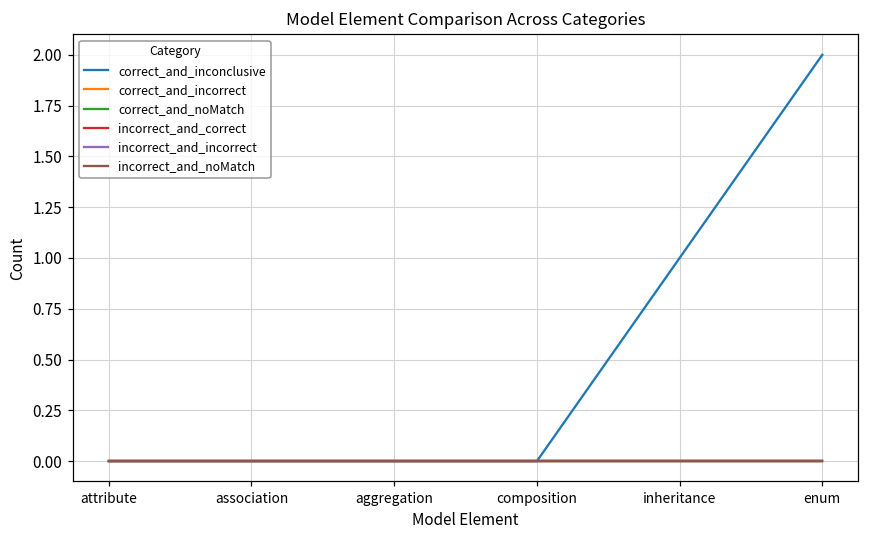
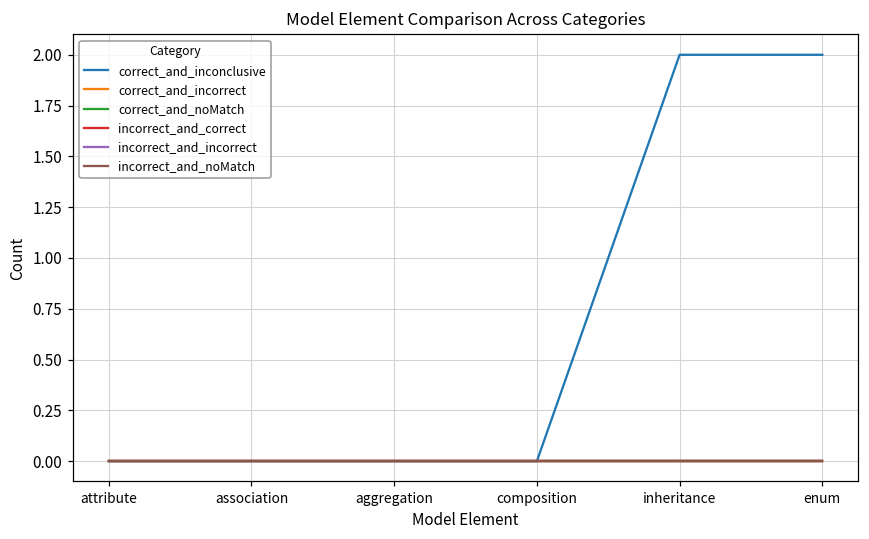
  {
    "correct_and_inconclusive": {
-     "inheritance": 1,
+     "inheritance": 2,
      "enum": 2
    },
    "incorrect_and_noMatch": {
      "inheritance": 0,
      "enum": 0
    }
  }
